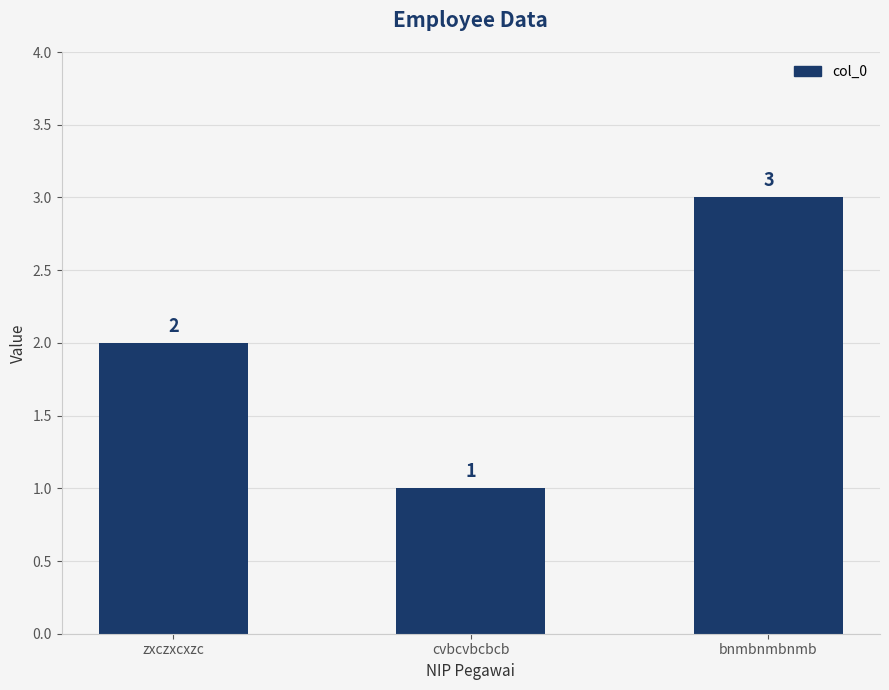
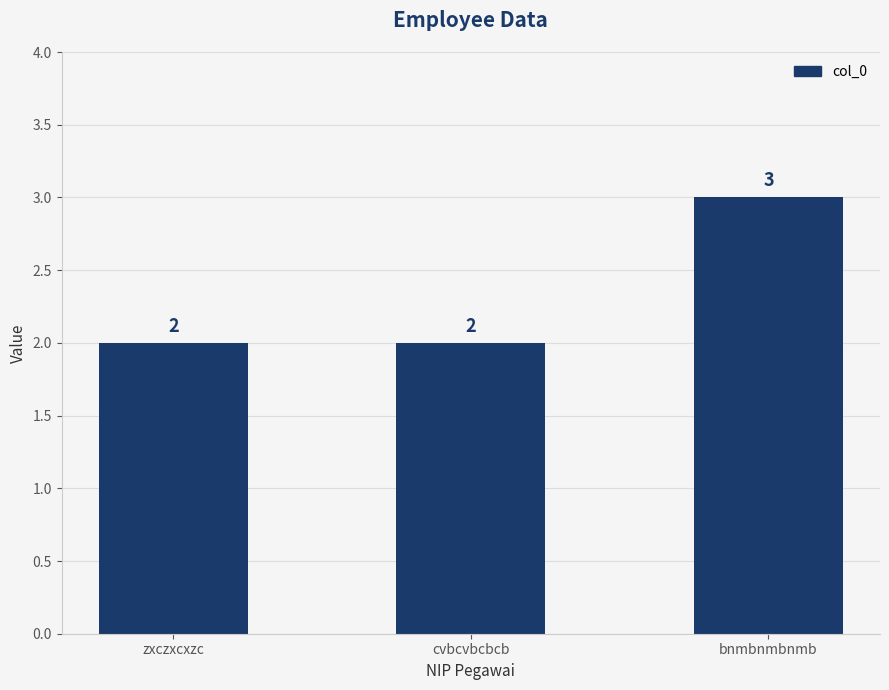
  {
    "zxczxcxzc": 2,
-   "cvbcvbcbcb": 1,
+   "cvbcvbcbcb": 2,
    "bnmbnmbnmb": 3
  }
